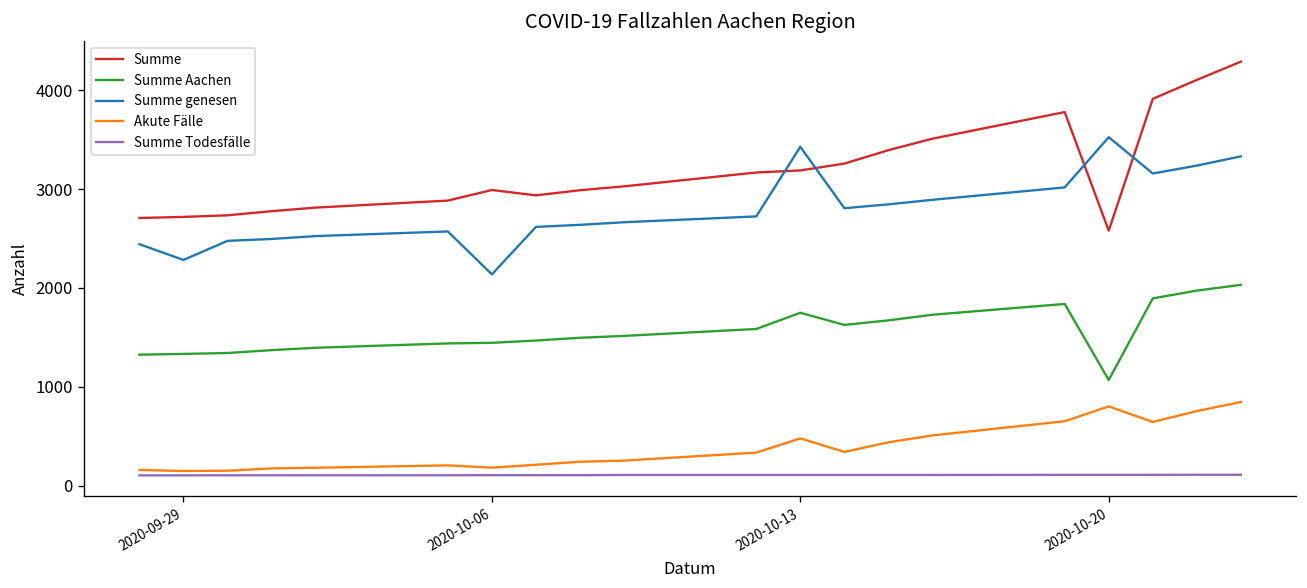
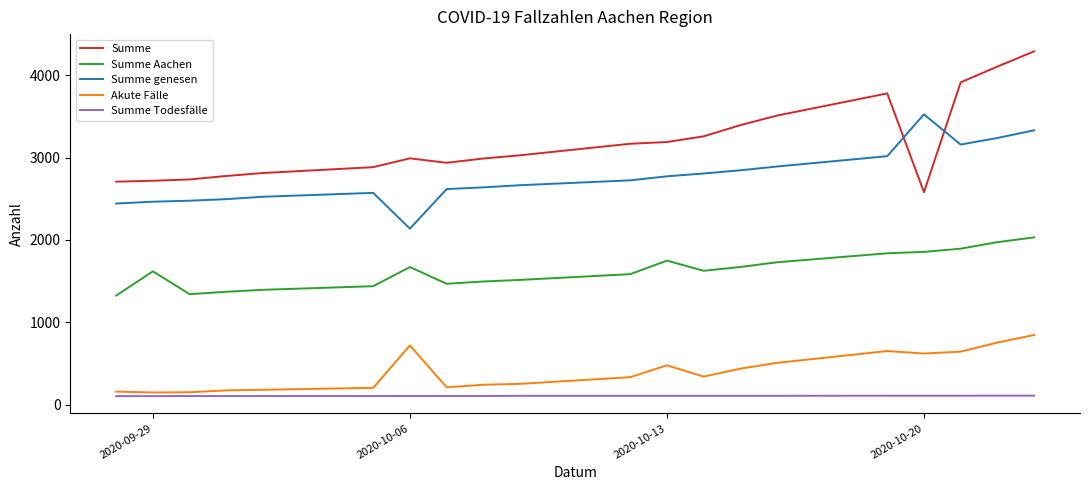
  {
    "Summe": {
      "2020-09-29": 2700,
      "2020-10-06": 3000,
      "2020-10-13": 3200,
      "2020-10-20": 2600
    },
    "Summe Aachen": {
-     "2020-09-29": 1300,
-     "2020-10-06": 1400,
+     "2020-09-29": 1600,
+     "2020-10-06": 1700,
      "2020-10-13": 1700,
-     "2020-10-20": 1100
+     "2020-10-20": 1900
    },
    "Summe genesen": {
-     "2020-09-29": 2300,
+     "2020-09-29": 2500,
      "2020-10-06": 2100,
-     "2020-10-13": 3400,
+     "2020-10-13": 2800,
      "2020-10-20": 3500
    },
    "Akute Fälle": {
      "2020-09-29": 100,
-     "2020-10-06": 200,
+     "2020-10-06": 700,
      "2020-10-13": 500,
-     "2020-10-20": 800
+     "2020-10-20": 600
    },
    "Summe Todesfälle": {
      "2020-09-29": 100,
      "2020-10-06": 100,
      "2020-10-13": 100,
      "2020-10-20": 100
    }
  }
